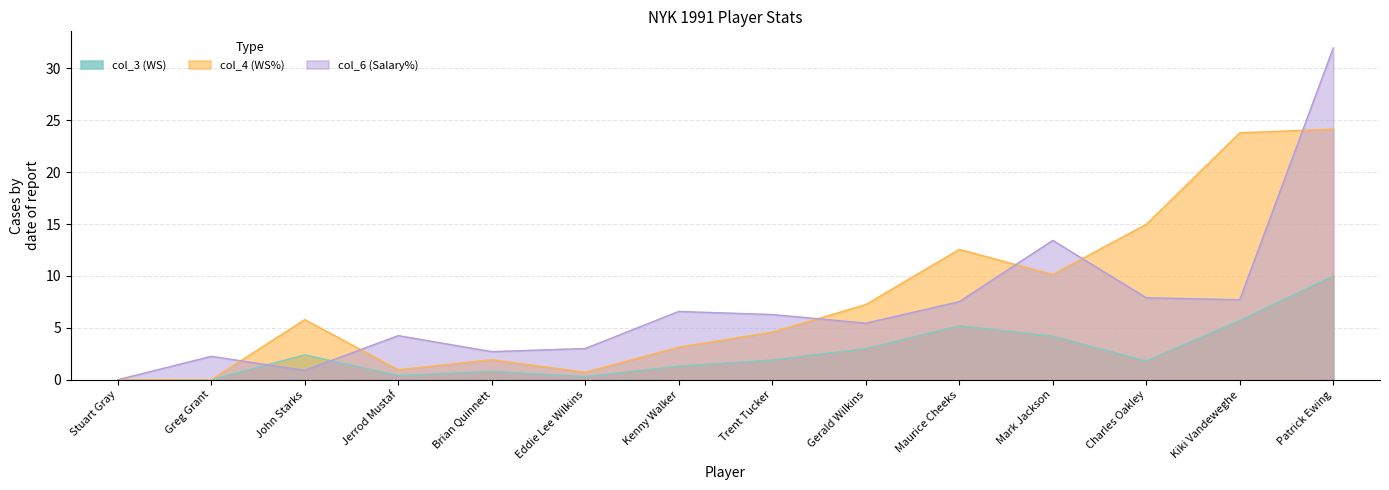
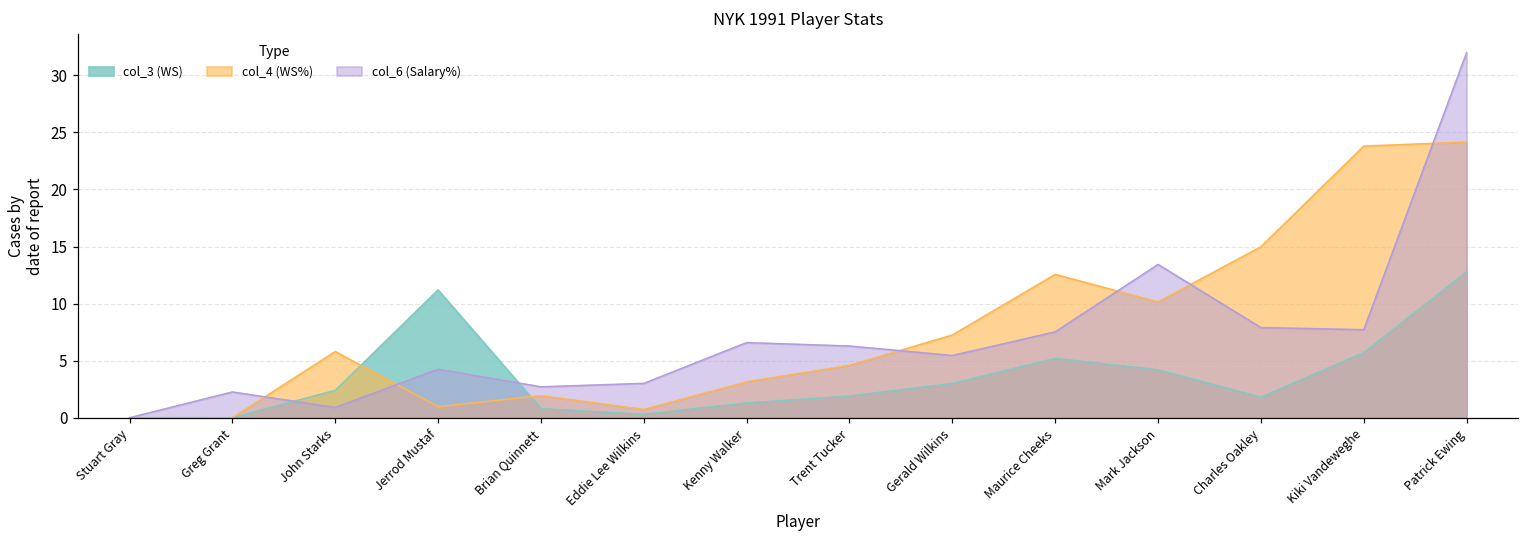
  {
    "col_3 (WS)": {
      "John Starks": 2.4,
-     "Jerrod Mustaf": 0.4,
+     "Jerrod Mustaf": 11.2,
      "Brian Quinnett": 0.8,
      "Eddie Lee Wilkins": 0.3,
      "Kenny Walker": 1.3,
      "Trent Tucker": 1.9,
      "Gerald Wilkins": 3.0,
      "Maurice Cheeks": 5.2,
      "Mark Jackson": 4.2,
      "Charles Oakley": 1.8,
      "Kiki Vandeweghe": 5.7,
-     "Patrick Ewing": 10.0
+     "Patrick Ewing": 12.8
    },
    "col_4 (WS%)": {
      "John Starks": 5.8,
      "Jerrod Mustaf": 1.0,
      "Brian Quinnett": 1.9,
      "Eddie Lee Wilkins": 0.7,
      "Kenny Walker": 3.1,
      "Trent Tucker": 4.6,
      "Gerald Wilkins": 7.2,
      "Maurice Cheeks": 12.6,
      "Mark Jackson": 10.1,
      "Charles Oakley": 15.0,
      "Kiki Vandeweghe": 23.8,
      "Patrick Ewing": 24.2
    },
    "col_6 (Salary%)": {
      "Greg Grant": 2.3,
      "John Starks": 0.9,
      "Jerrod Mustaf": 4.3,
      "Brian Quinnett": 2.7,
      "Eddie Lee Wilkins": 3.0,
      "Kenny Walker": 6.6,
      "Trent Tucker": 6.3,
      "Gerald Wilkins": 5.5,
      "Maurice Cheeks": 7.5,
      "Mark Jackson": 13.4,
      "Charles Oakley": 7.9,
      "Kiki Vandeweghe": 7.7,
      "Patrick Ewing": 32.0
    }
  }
